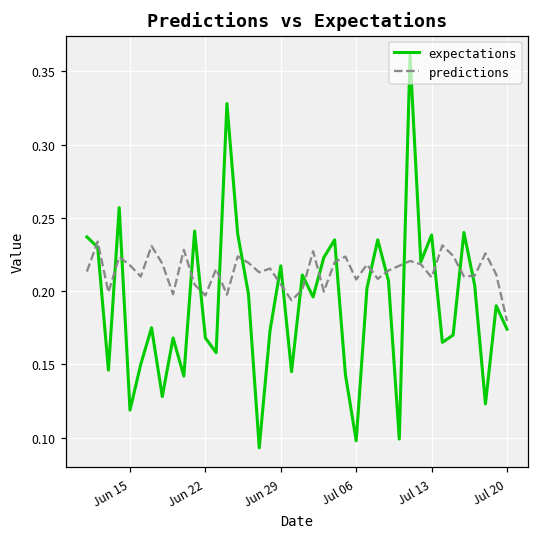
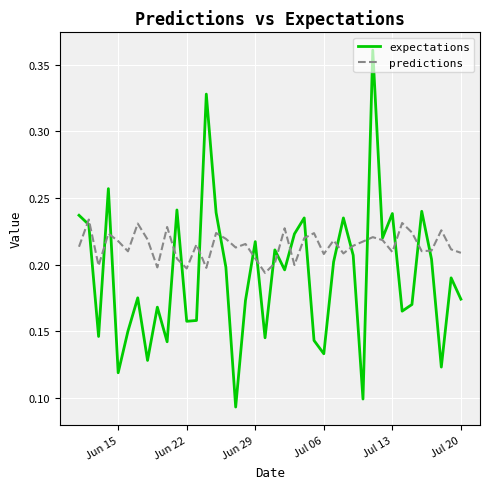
  {
    "expectations": {
      "Jun 15": 0.119,
-     "Jun 22": 0.168,
+     "Jun 22": 0.157,
      "Jun 29": 0.217,
-     "Jul 06": 0.098,
+     "Jul 06": 0.133,
      "Jul 13": 0.238,
      "Jul 20": 0.174
    },
    "predictions": {
      "Jun 15": 0.218,
      "Jun 22": 0.197,
      "Jun 29": 0.205,
      "Jul 06": 0.208,
      "Jul 13": 0.209,
-     "Jul 20": 0.180
+     "Jul 20": 0.209
    }
  }
